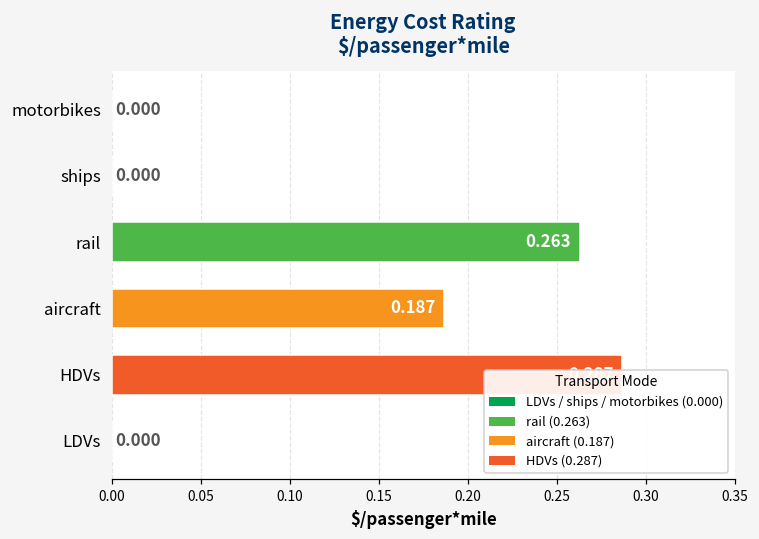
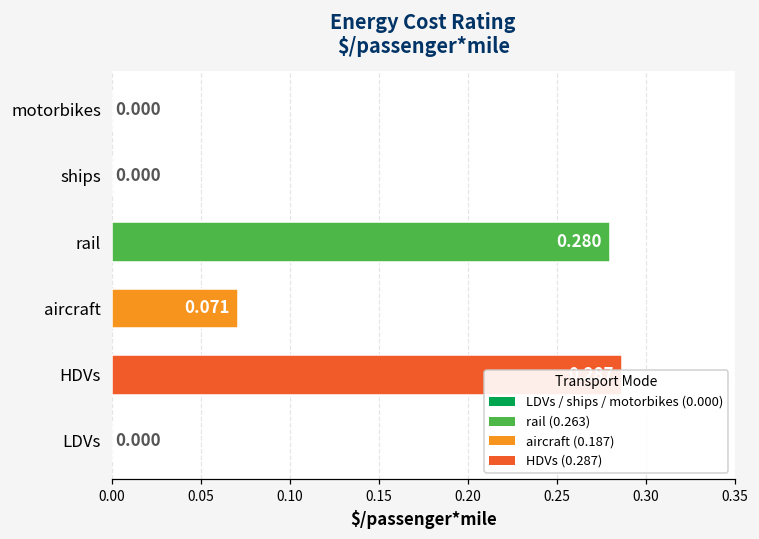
  {
    "motorbikes": 0.000,
    "ships": 0.000,
-   "rail": 0.263,
-   "aircraft": 0.187,
+   "rail": 0.280,
+   "aircraft": 0.071,
    "LDVs": 0.000
  }
